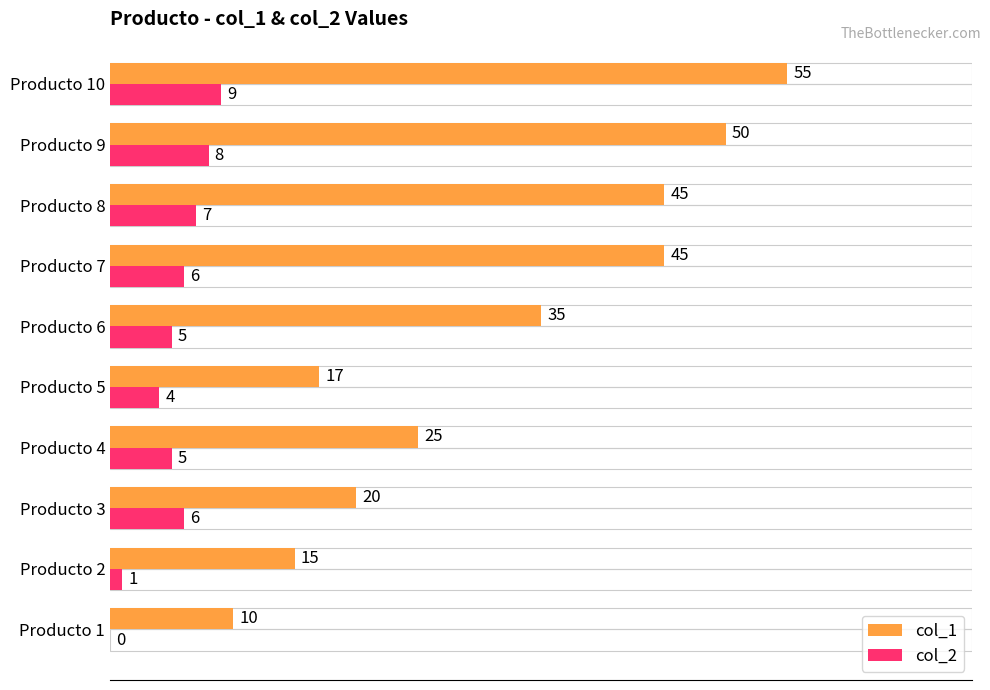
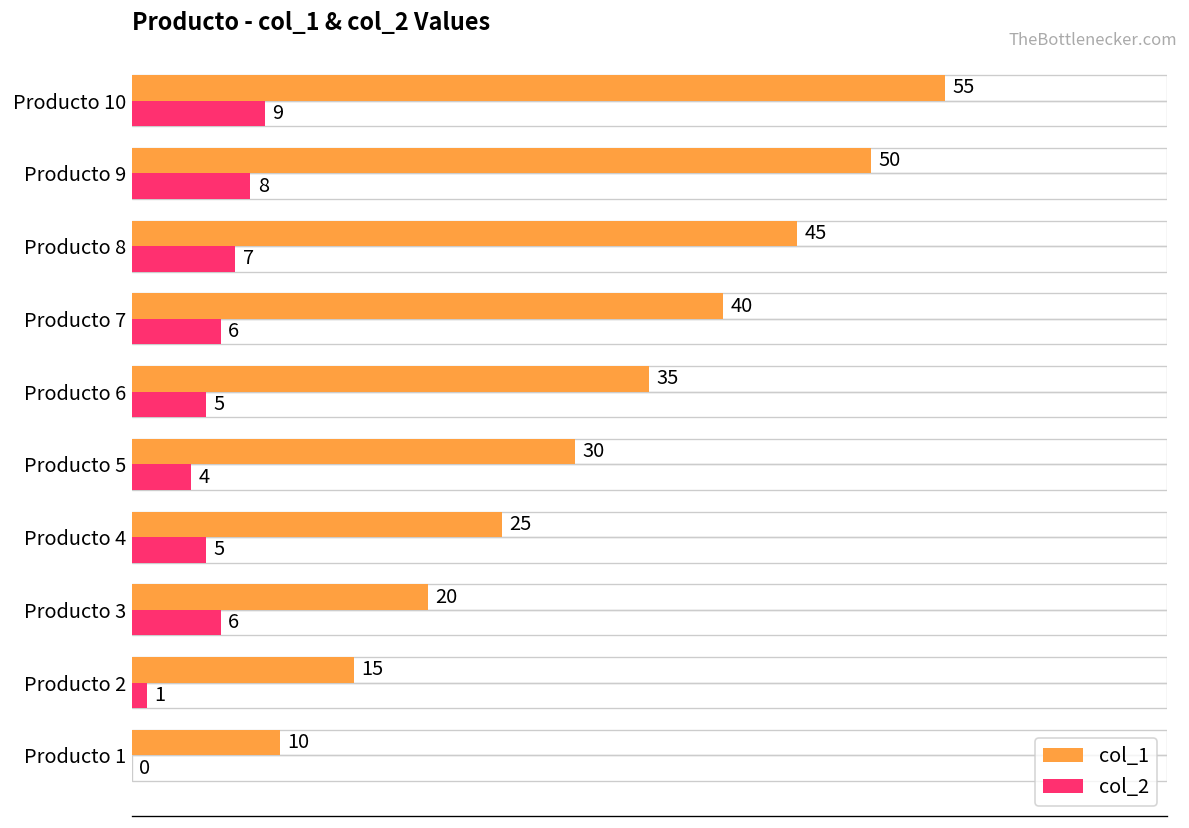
  {
    "col_1": {
      "Producto 10": 55,
      "Producto 9": 50,
      "Producto 8": 45,
-     "Producto 7": 45,
+     "Producto 7": 40,
      "Producto 6": 35,
-     "Producto 5": 17,
+     "Producto 5": 30,
      "Producto 4": 25,
      "Producto 3": 20,
      "Producto 2": 15,
      "Producto 1": 10
    },
    "col_2": {
      "Producto 10": 9,
      "Producto 9": 8,
      "Producto 8": 7,
      "Producto 7": 6,
      "Producto 6": 5,
      "Producto 5": 4,
      "Producto 4": 5,
      "Producto 3": 6,
      "Producto 2": 1,
      "Producto 1": 0
    }
  }
